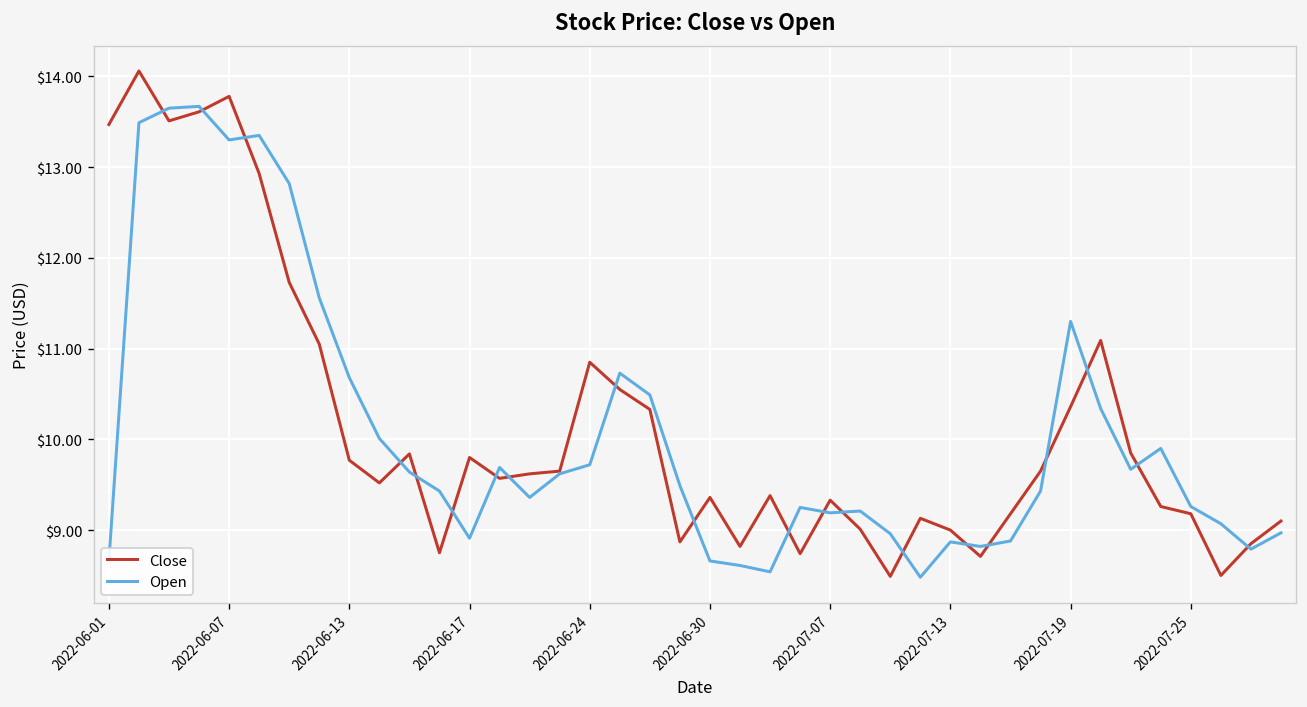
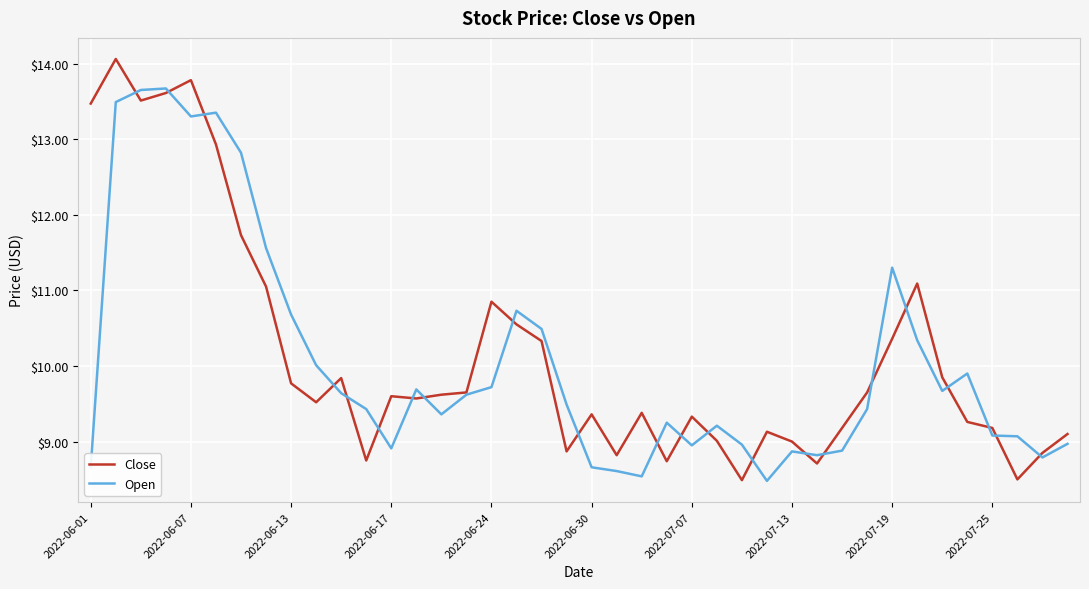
  {
    "Close": {
      "2022-06-01": "$13.5",
      "2022-06-07": "$13.8",
      "2022-06-13": "$9.8",
-     "2022-06-17": "$9.8",
+     "2022-06-17": "$9.6",
      "2022-06-24": "$10.9",
      "2022-06-30": "$9.4",
      "2022-07-07": "$9.3",
      "2022-07-13": "$9.0",
      "2022-07-19": "$10.4",
      "2022-07-25": "$9.2"
    },
    "Open": {
      "2022-06-07": "$13.3",
      "2022-06-13": "$10.7",
      "2022-06-17": "$8.9",
      "2022-06-24": "$9.7",
      "2022-06-30": "$8.7",
-     "2022-07-07": "$9.2",
+     "2022-07-07": "$9.0",
      "2022-07-13": "$8.9",
      "2022-07-19": "$11.3",
-     "2022-07-25": "$9.3"
+     "2022-07-25": "$9.1"
    }
  }
